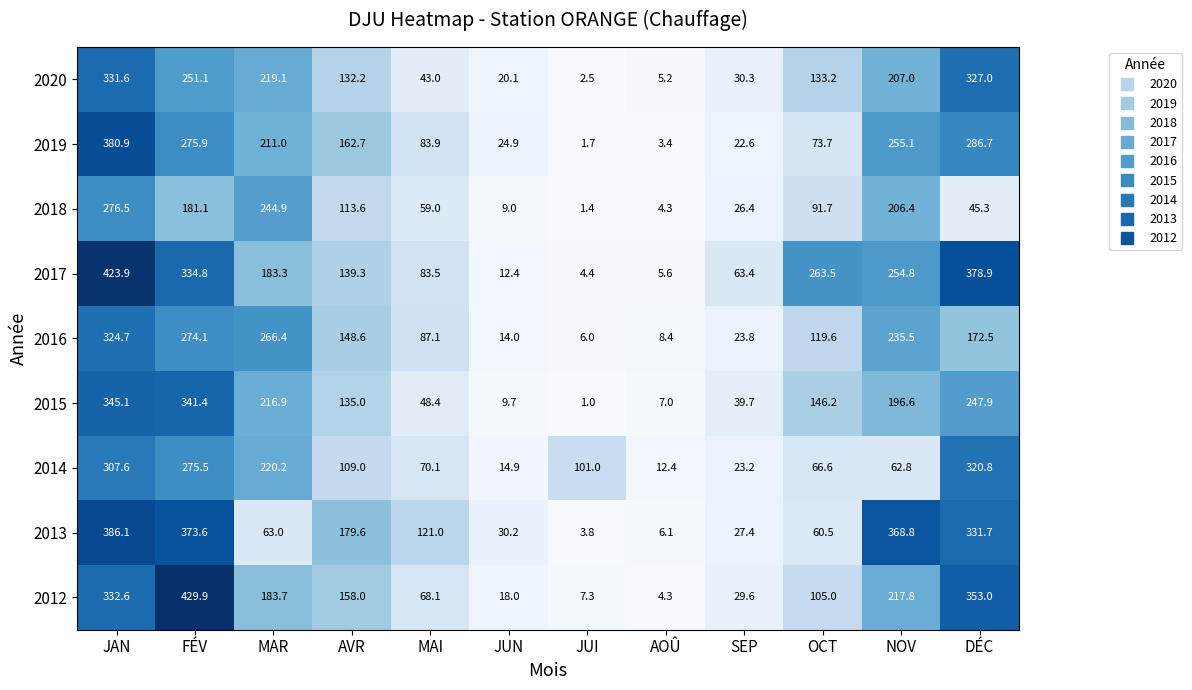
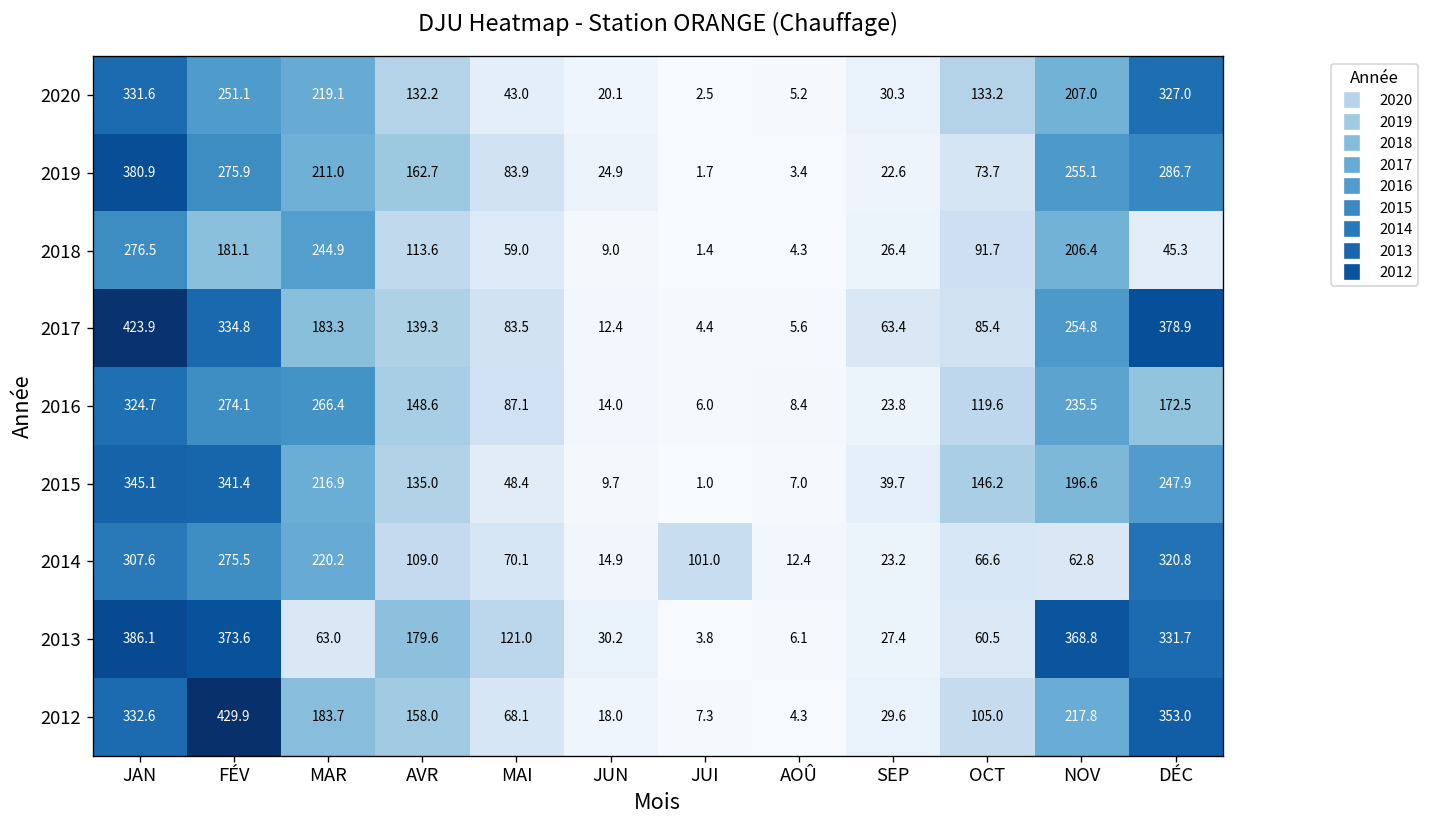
  {
    "2020": {
      "JAN": 331.6,
      "FÉV": 251.1,
      "MAR": 219.1,
      "AVR": 132.2,
      "MAI": 43.0,
      "JUN": 20.1,
      "JUI": 2.5,
      "AOÛ": 5.2,
      "SEP": 30.3,
      "OCT": 133.2,
      "NOV": 207.0,
      "DÉC": 327.0
    },
    "2019": {
      "JAN": 380.9,
      "FÉV": 275.9,
      "MAR": 211.0,
      "AVR": 162.7,
      "MAI": 83.9,
      "JUN": 24.9,
      "JUI": 1.7,
      "AOÛ": 3.4,
      "SEP": 22.6,
      "OCT": 73.7,
      "NOV": 255.1,
      "DÉC": 286.7
    },
    "2018": {
      "JAN": 276.5,
      "FÉV": 181.1,
      "MAR": 244.9,
      "AVR": 113.6,
      "MAI": 59.0,
      "JUN": 9.0,
      "JUI": 1.4,
      "AOÛ": 4.3,
      "SEP": 26.4,
      "OCT": 91.7,
      "NOV": 206.4,
      "DÉC": 45.3
    },
    "2017": {
      "JAN": 423.9,
      "FÉV": 334.8,
      "MAR": 183.3,
      "AVR": 139.3,
      "MAI": 83.5,
      "JUN": 12.4,
      "JUI": 4.4,
      "AOÛ": 5.6,
      "SEP": 63.4,
-     "OCT": 263.5,
+     "OCT": 85.4,
      "NOV": 254.8,
      "DÉC": 378.9
    },
    "2016": {
      "JAN": 324.7,
      "FÉV": 274.1,
      "MAR": 266.4,
      "AVR": 148.6,
      "MAI": 87.1,
      "JUN": 14.0,
      "JUI": 6.0,
      "AOÛ": 8.4,
      "SEP": 23.8,
      "OCT": 119.6,
      "NOV": 235.5,
      "DÉC": 172.5
    },
    "2015": {
      "JAN": 345.1,
      "FÉV": 341.4,
      "MAR": 216.9,
      "AVR": 135.0,
      "MAI": 48.4,
      "JUN": 9.7,
      "JUI": 1.0,
      "AOÛ": 7.0,
      "SEP": 39.7,
      "OCT": 146.2,
      "NOV": 196.6,
      "DÉC": 247.9
    },
    "2014": {
      "JAN": 307.6,
      "FÉV": 275.5,
      "MAR": 220.2,
      "AVR": 109.0,
      "MAI": 70.1,
      "JUN": 14.9,
      "JUI": 101.0,
      "AOÛ": 12.4,
      "SEP": 23.2,
      "OCT": 66.6,
      "NOV": 62.8,
      "DÉC": 320.8
    },
    "2013": {
      "JAN": 386.1,
      "FÉV": 373.6,
      "MAR": 63.0,
      "AVR": 179.6,
      "MAI": 121.0,
      "JUN": 30.2,
      "JUI": 3.8,
      "AOÛ": 6.1,
      "SEP": 27.4,
      "OCT": 60.5,
      "NOV": 368.8,
      "DÉC": 331.7
    },
    "2012": {
      "JAN": 332.6,
      "FÉV": 429.9,
      "MAR": 183.7,
      "AVR": 158.0,
      "MAI": 68.1,
      "JUN": 18.0,
      "JUI": 7.3,
      "AOÛ": 4.3,
      "SEP": 29.6,
      "OCT": 105.0,
      "NOV": 217.8,
      "DÉC": 353.0
    }
  }
